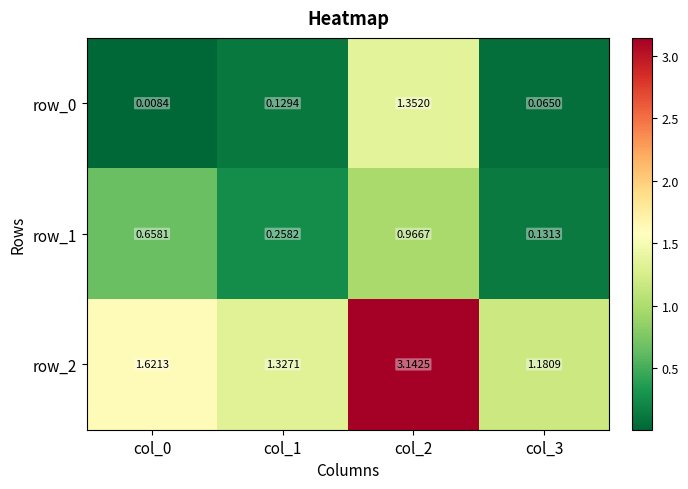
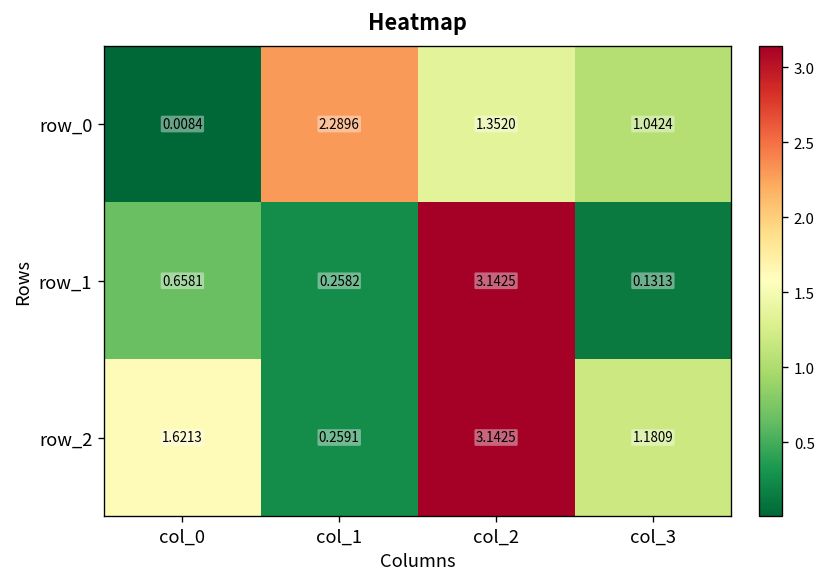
  {
    "row_0": {
-     "col_1": 0.1294,
-     "col_3": 0.0650
+     "col_1": 2.2896,
+     "col_3": 1.0424
    },
    "row_1": {
-     "col_2": 0.9667
+     "col_2": 3.1425
    },
    "row_2": {
-     "col_1": 1.3271
+     "col_1": 0.2591
    }
  }
